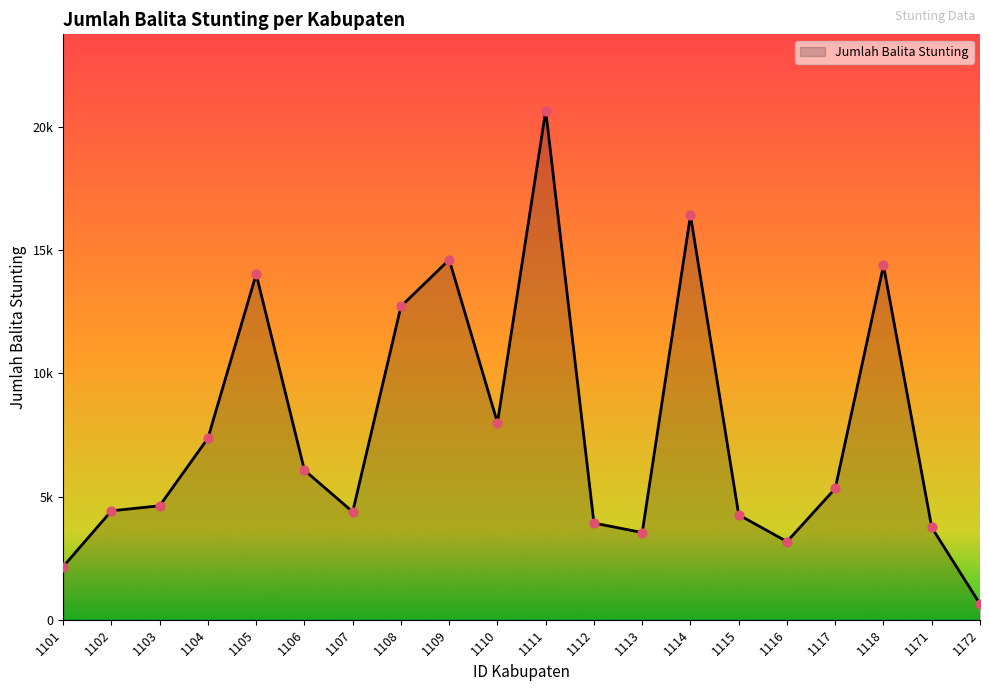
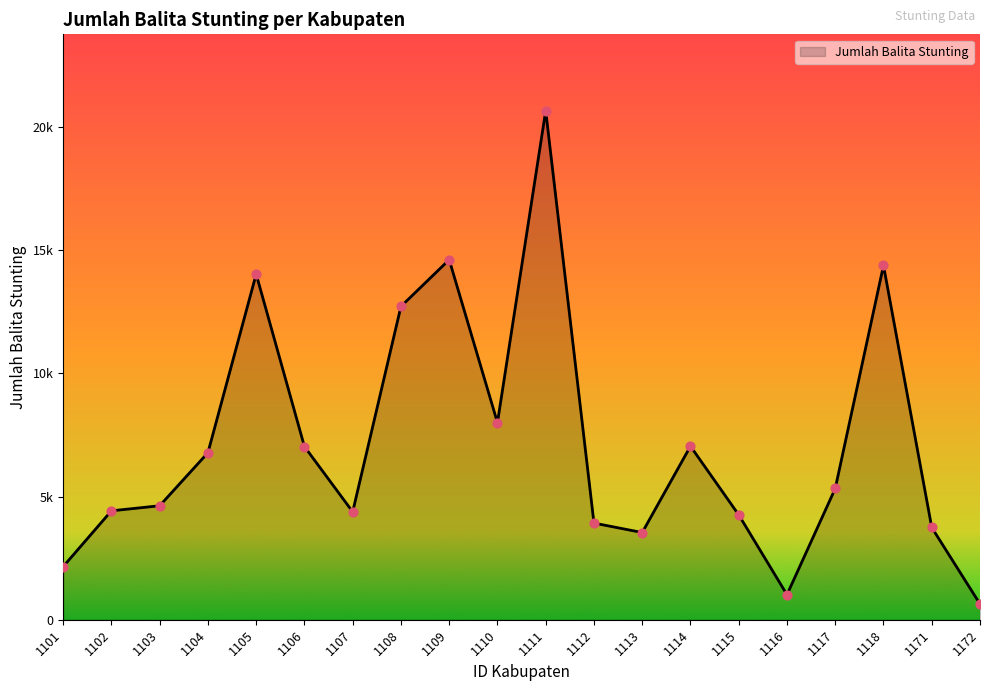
  {
    "1101": 2200,
    "1102": 4400,
    "1103": 4600,
-   "1104": 7400,
+   "1104": 6800,
    "1105": 14000,
-   "1106": 6100,
+   "1106": 7000,
    "1107": 4400,
    "1108": 12700,
    "1109": 14600,
    "1110": 8000,
    "1111": 20700,
    "1112": 3900,
    "1113": 3500,
-   "1114": 16400,
+   "1114": 7000,
    "1115": 4300,
-   "1116": 3200,
+   "1116": 1000,
    "1117": 5300,
    "1118": 14400,
    "1171": 3700,
    "1172": 600
  }
